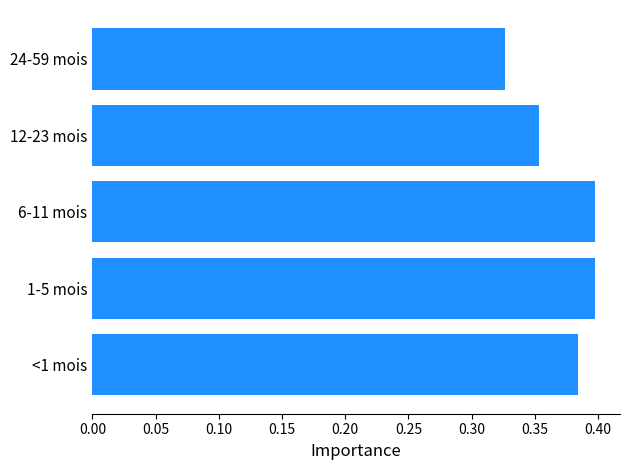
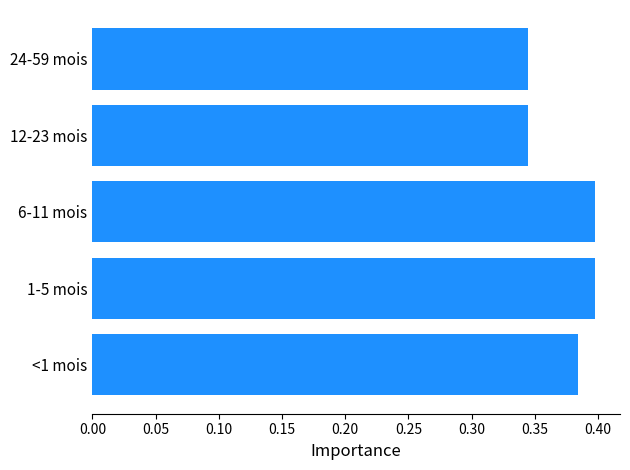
  {
-   "24-59 mois": 0.326,
-   "12-23 mois": 0.353,
+   "24-59 mois": 0.344,
+   "12-23 mois": 0.344,
    "6-11 mois": 0.398,
    "1-5 mois": 0.398,
    "<1 mois": 0.384
  }
